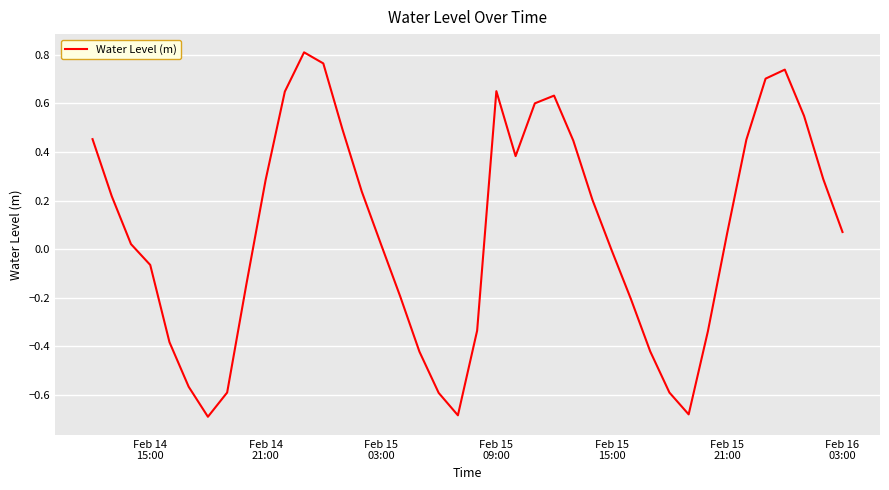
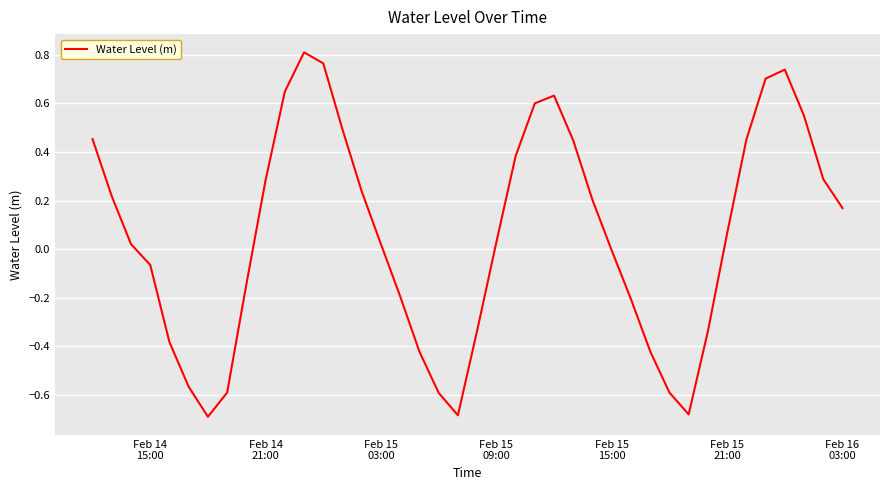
  {
    "Feb 14 15:00": -0.06,
    "Feb 14 21:00": 0.28,
    "Feb 15 03:00": 0.02,
-   "Feb 15 09:00": 0.65,
+   "Feb 15 09:00": 0.03,
    "Feb 15 15:00": -0.01,
    "Feb 15 21:00": 0.06,
-   "Feb 16 03:00": 0.07
+   "Feb 16 03:00": 0.17
  }
